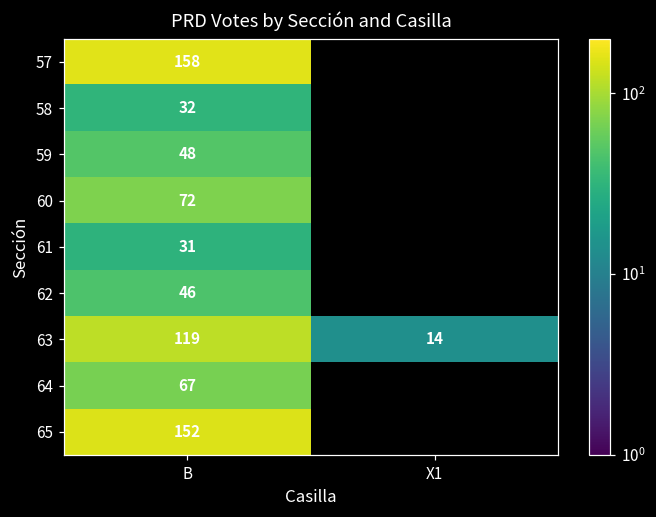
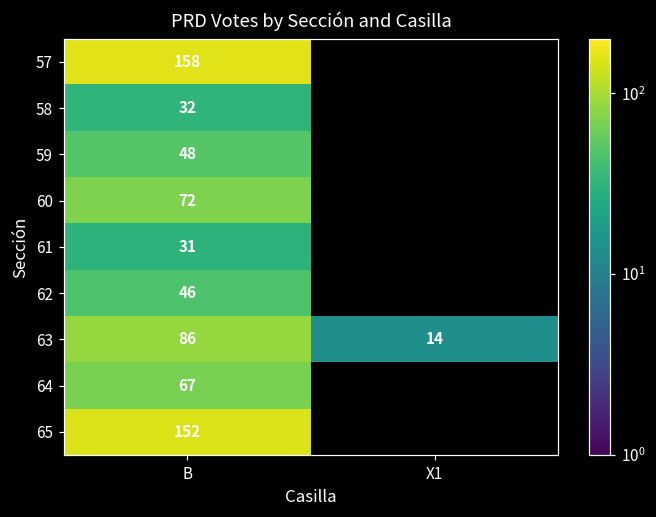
  {
    "57": {
      "B": 158
    },
    "58": {
      "B": 32
    },
    "59": {
      "B": 48
    },
    "60": {
      "B": 72
    },
    "61": {
      "B": 31
    },
    "62": {
      "B": 46
    },
    "63": {
-     "B": 119,
+     "B": 86,
      "X1": 14
    },
    "64": {
      "B": 67
    },
    "65": {
      "B": 152
    }
  }
